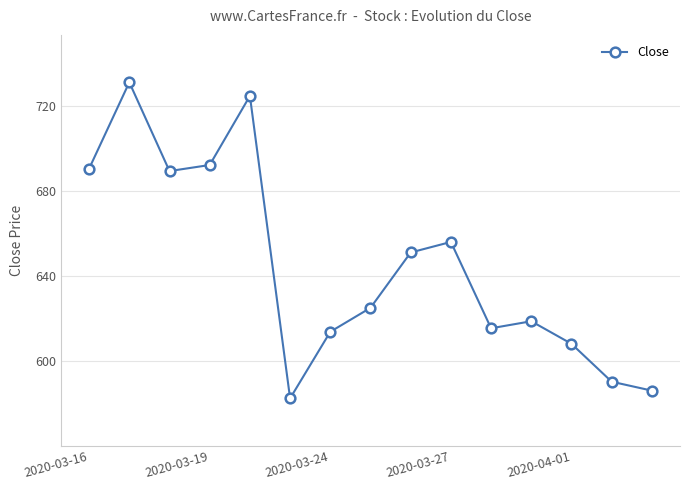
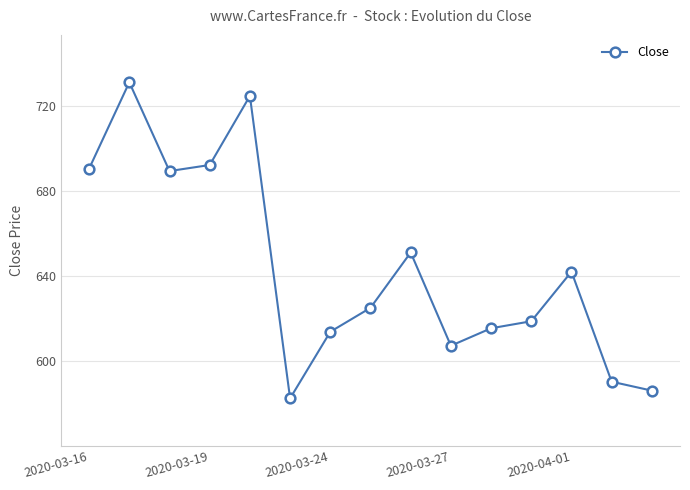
  {
    "2020-03-16": 690,
    "2020-03-19": 692,
    "2020-03-24": 614,
-   "2020-03-27": 656,
-   "2020-04-01": 608
+   "2020-03-27": 607,
+   "2020-04-01": 642
  }
